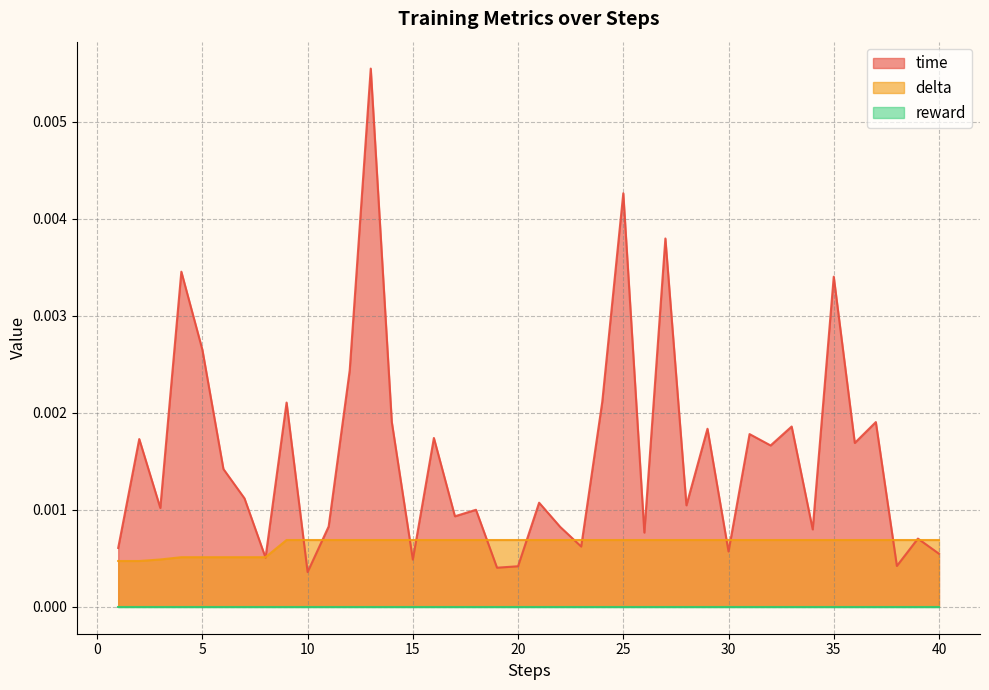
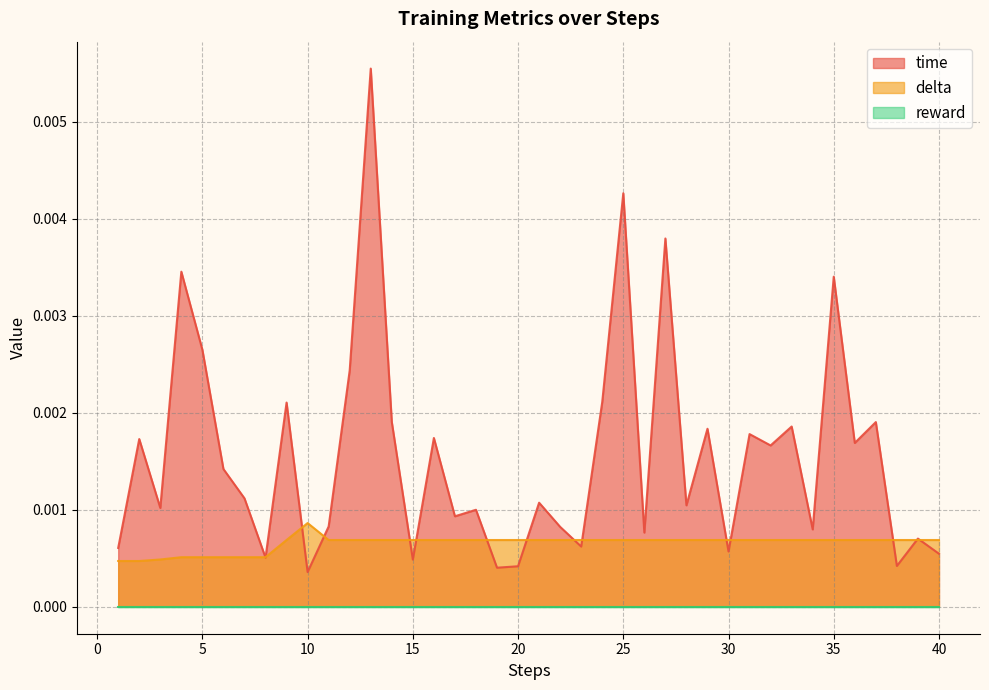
  {
    "time": {
      "5": 0.0026,
      "10": 0.0004,
      "15": 0.0005,
      "20": 0.0004,
      "25": 0.0043,
      "30": 0.0006,
      "35": 0.0034,
      "40": 0.0005
    },
    "delta": {
      "5": 0.0005,
-     "10": 0.0007,
+     "10": 0.0009,
      "15": 0.0007,
      "20": 0.0007,
      "25": 0.0007,
      "30": 0.0007,
      "35": 0.0007,
      "40": 0.0007
    },
    "reward": {
      "5": 0.0000,
      "10": 0.0000,
      "15": 0.0000,
      "20": 0.0000,
      "25": 0.0000,
      "30": 0.0000,
      "35": 0.0000,
      "40": 0.0000
    }
  }
